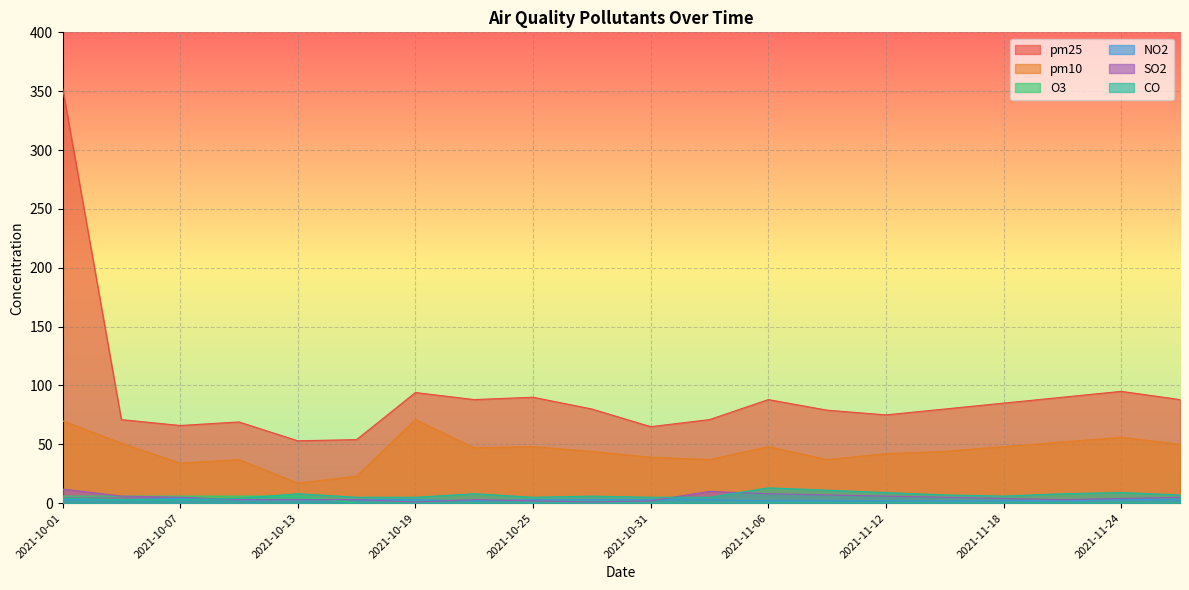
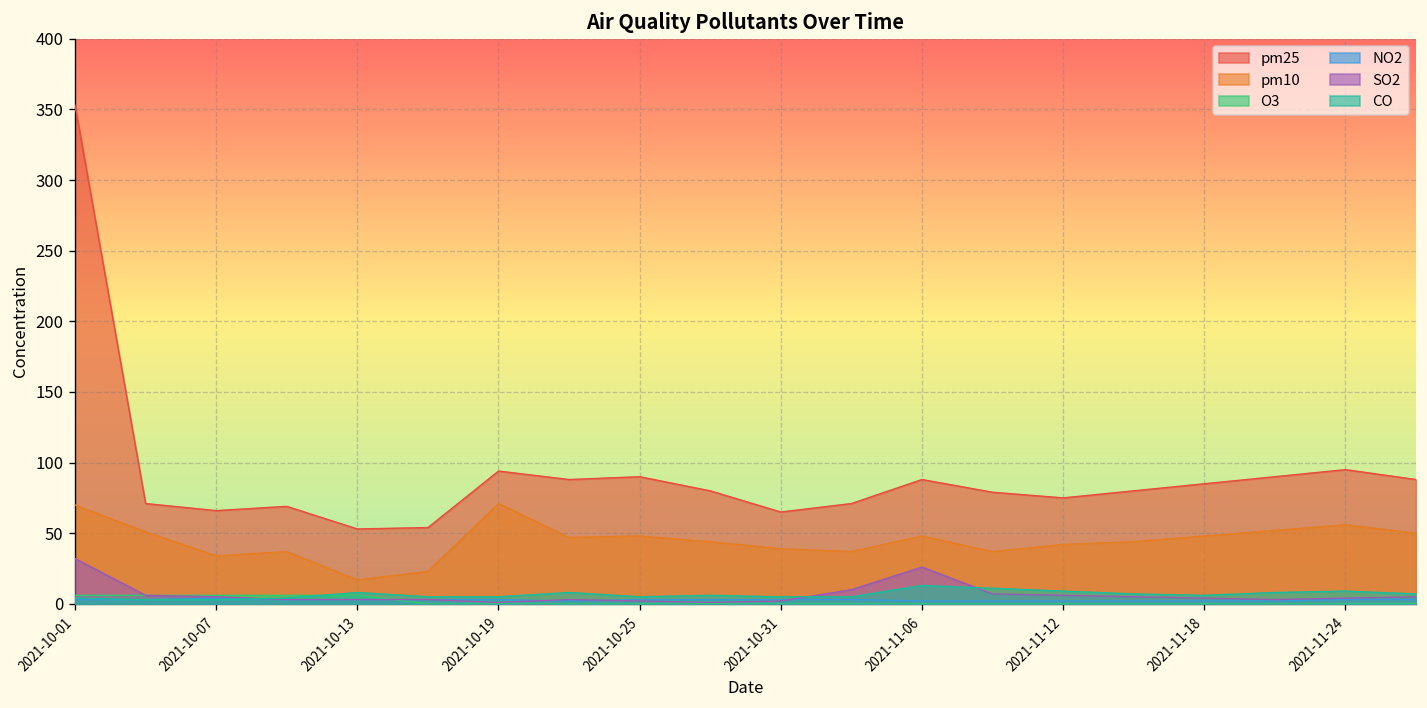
  {
    "SO2": {
-     "2021-10-01": 12,
-     "2021-11-06": 8,
+     "2021-10-01": 32,
+     "2021-11-06": 26,
      "2021-11-12": 6
    }
  }
